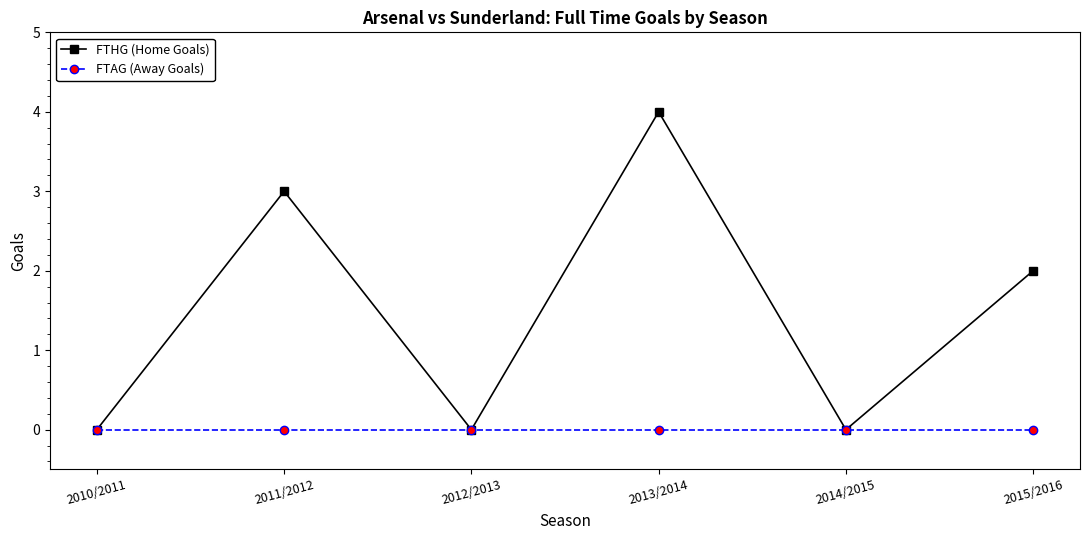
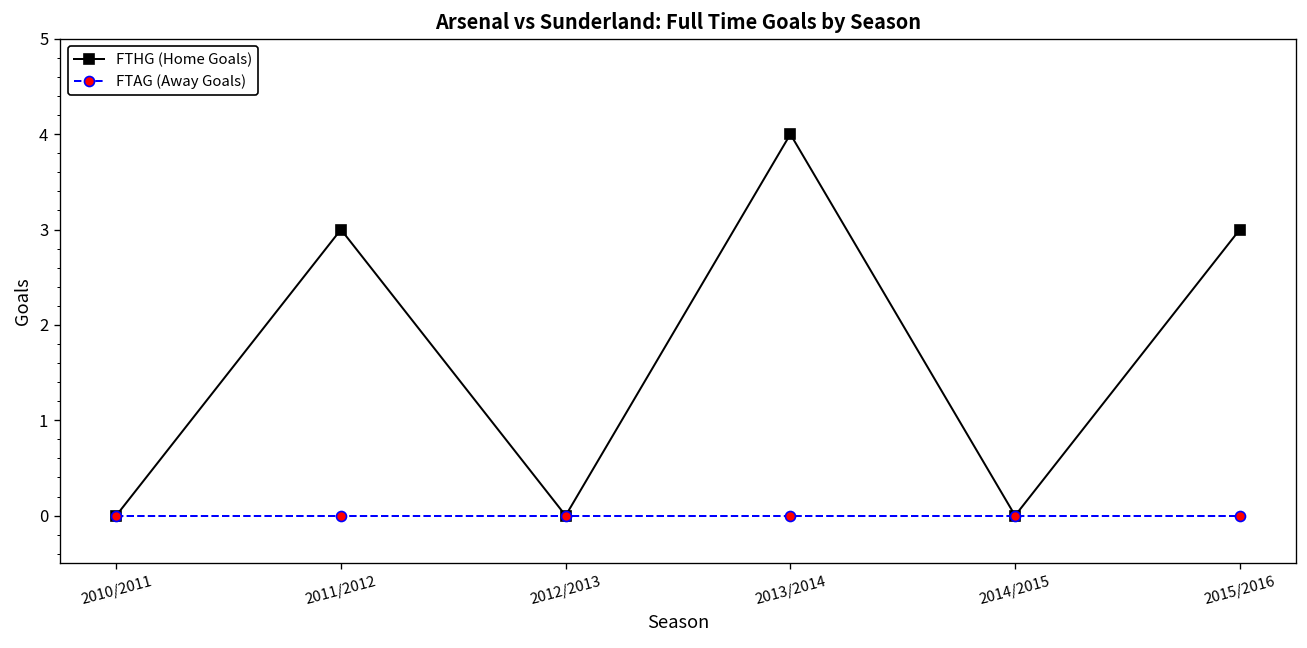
  {
    "FTHG (Home Goals)": {
      "2011/2012": 3,
      "2013/2014": 4,
-     "2015/2016": 2
+     "2015/2016": 3
    },
    "FTAG (Away Goals)": {
      "2011/2012": 0,
      "2013/2014": 0,
      "2015/2016": 0
    }
  }
